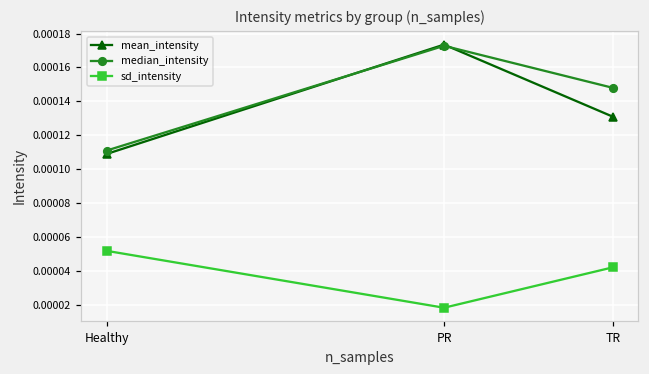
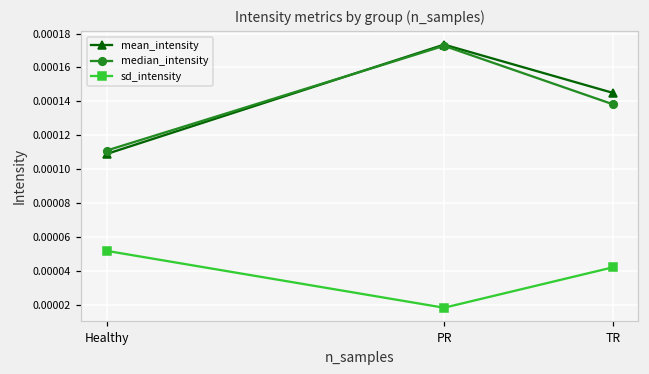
  {
    "mean_intensity": {
      "Healthy": 0.000109,
-     "TR": 0.000131
+     "TR": 0.000145
    },
    "median_intensity": {
      "Healthy": 0.000111,
-     "TR": 0.000148
+     "TR": 0.000138
    },
    "sd_intensity": {
      "Healthy": 0.000052,
      "PR": 0.000018,
      "TR": 0.000042
    }
  }
